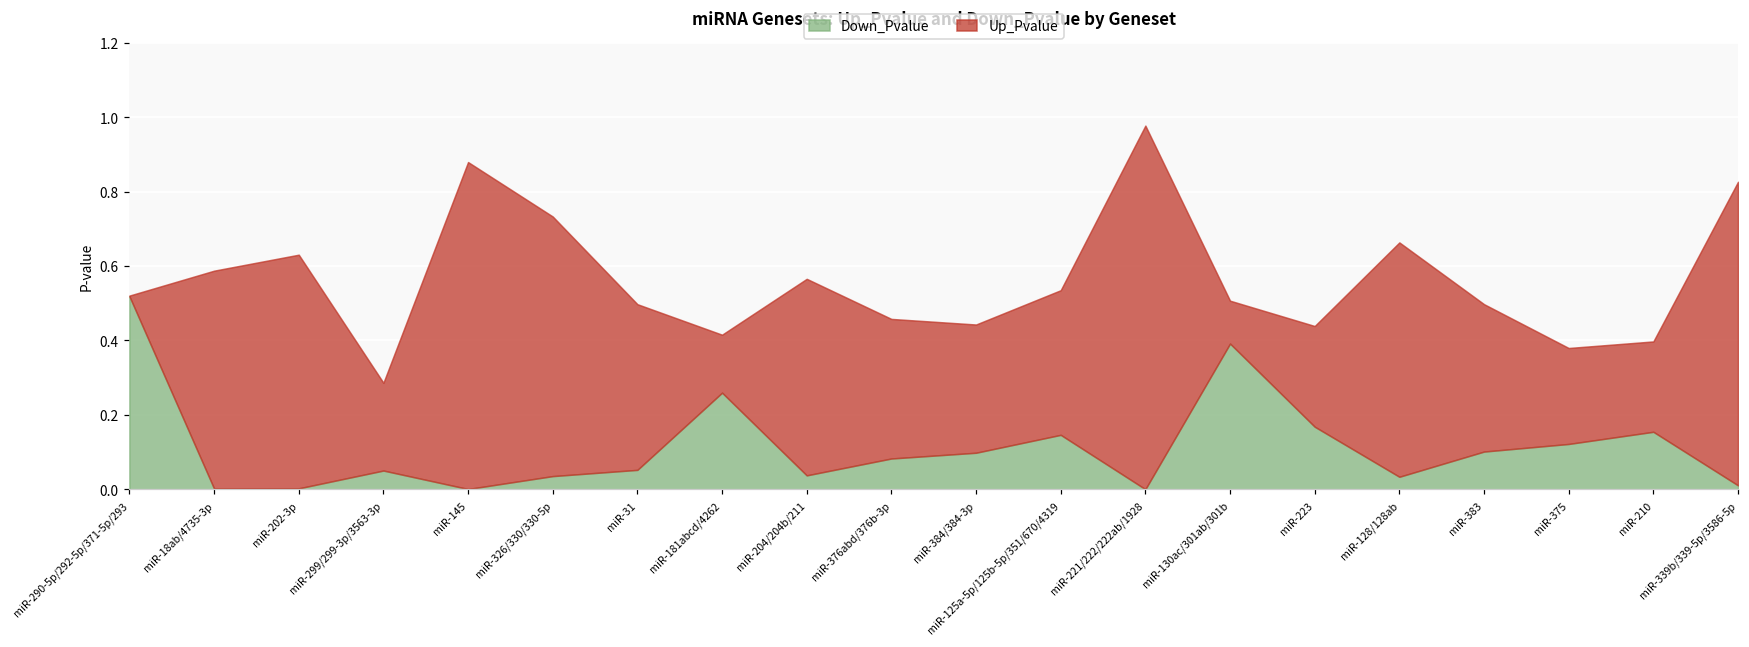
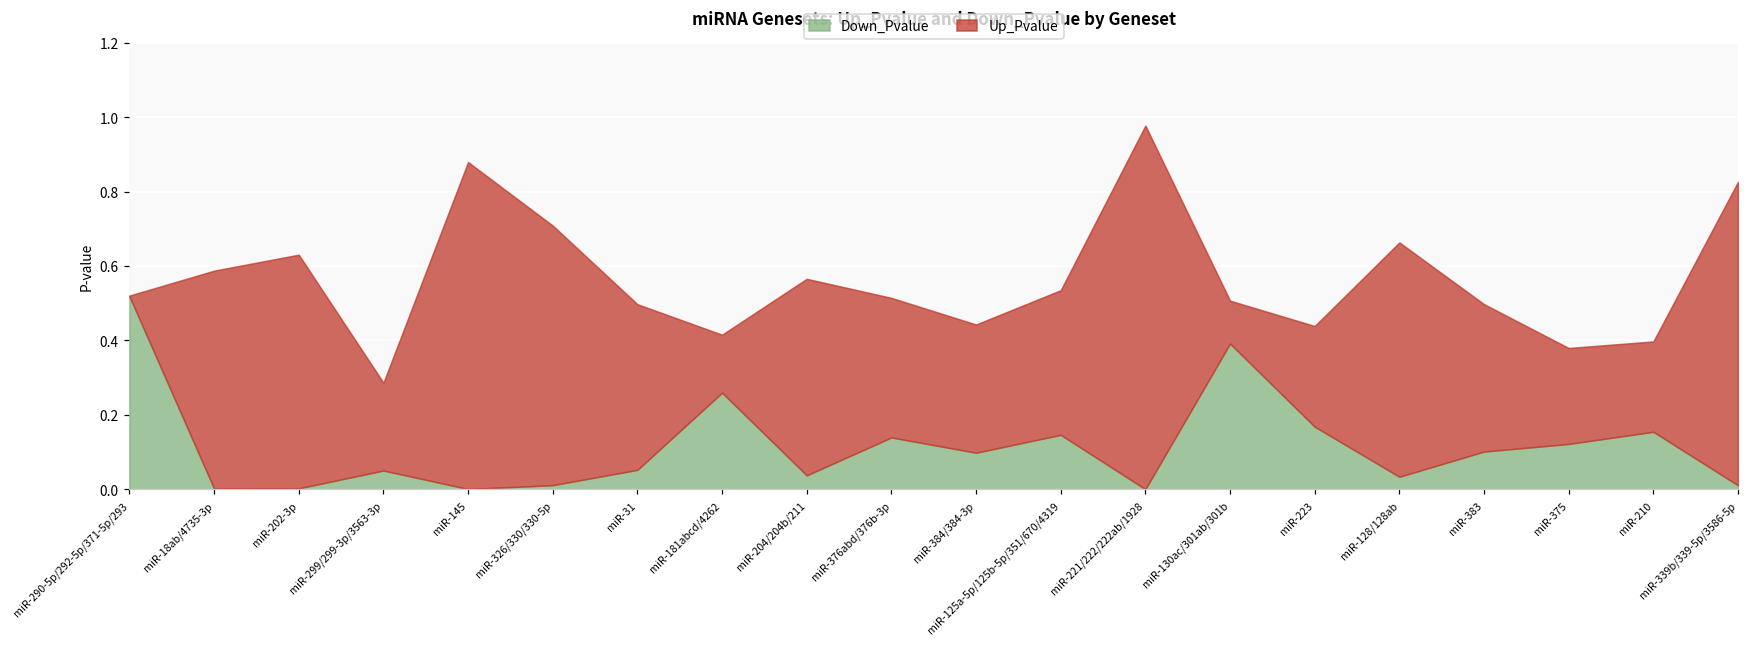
  {
    "Down_Pvalue": {
      "miR-299/299-3p/3563-3p": 0.05,
-     "miR-326/330/330-5p": 0.04,
+     "miR-326/330/330-5p": 0.01,
      "miR-31": 0.05,
      "miR-181abcd/4262": 0.26,
      "miR-204/204b/211": 0.04,
-     "miR-376abd/376b-3p": 0.08,
+     "miR-376abd/376b-3p": 0.14,
      "miR-384/384-3p": 0.10,
      "miR-125a-5p/125b-5p/351/670/4319": 0.15,
      "miR-130ac/301ab/301b": 0.39,
      "miR-223": 0.17,
      "miR-128/128ab": 0.03,
      "miR-383": 0.10,
      "miR-375": 0.12,
      "miR-210": 0.15,
      "miR-339b/339-5p/3586-5p": 0.01
    },
    "Up_Pvalue": {
      "miR-18ab/4735-3p": 0.59,
      "miR-202-3p": 0.63,
      "miR-299/299-3p/3563-3p": 0.24,
      "miR-145": 0.88,
      "miR-326/330/330-5p": 0.70,
      "miR-31": 0.45,
      "miR-181abcd/4262": 0.16,
      "miR-204/204b/211": 0.53,
      "miR-376abd/376b-3p": 0.38,
      "miR-384/384-3p": 0.34,
      "miR-125a-5p/125b-5p/351/670/4319": 0.39,
      "miR-221/222/222ab/1928": 0.98,
      "miR-130ac/301ab/301b": 0.12,
      "miR-223": 0.27,
      "miR-128/128ab": 0.63,
      "miR-383": 0.40,
      "miR-375": 0.26,
      "miR-210": 0.24,
      "miR-339b/339-5p/3586-5p": 0.82
    }
  }
